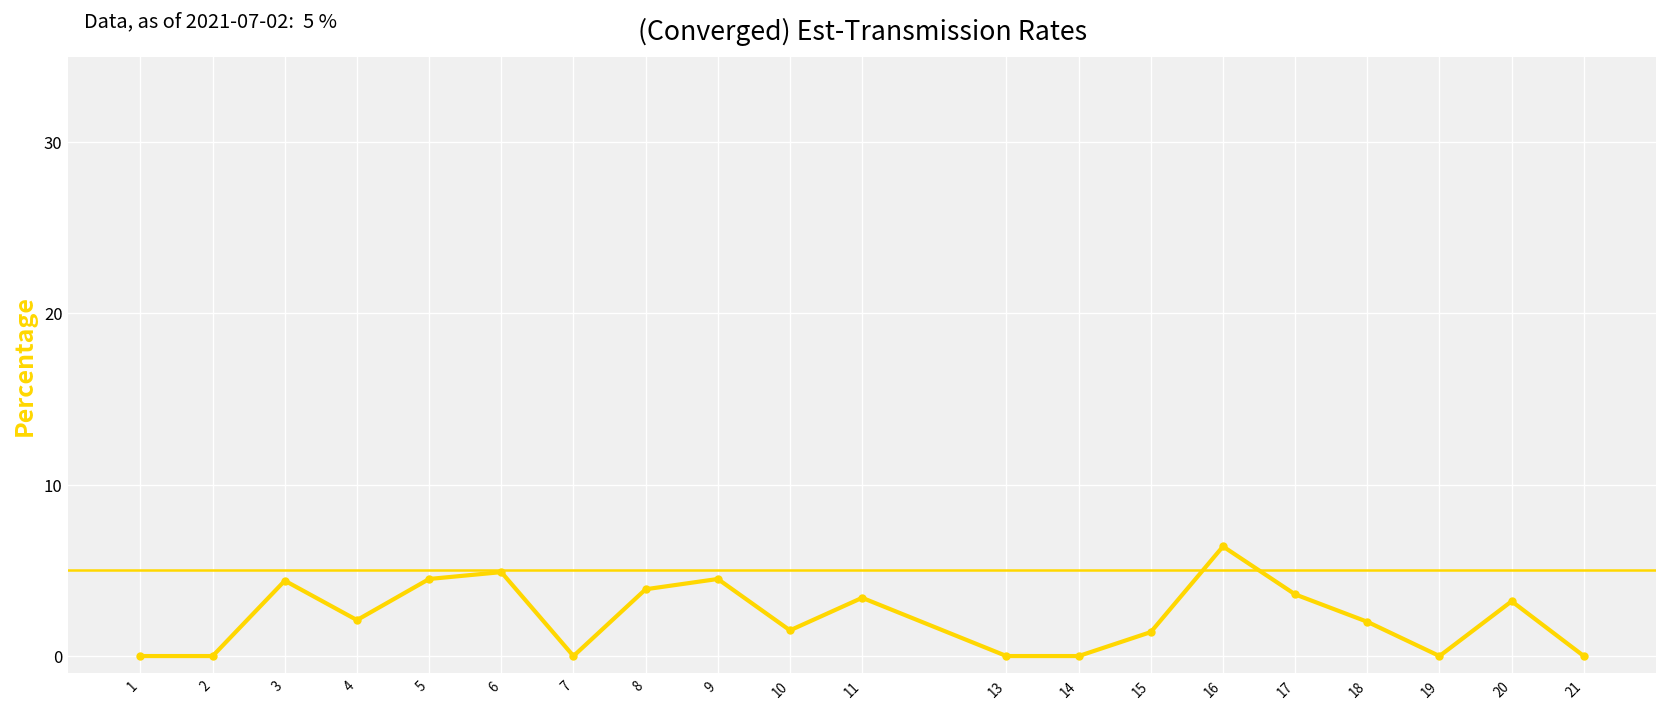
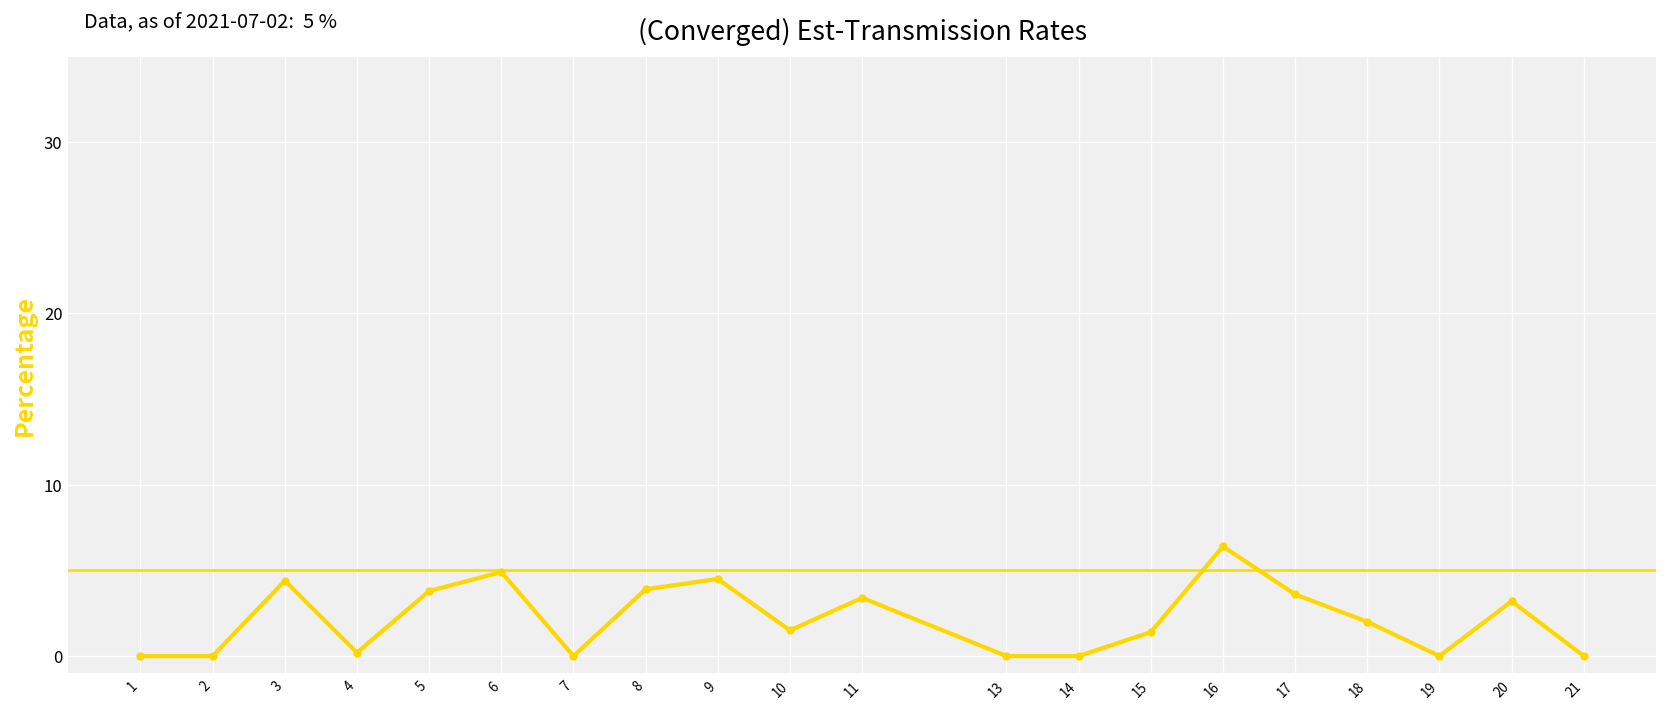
  {
    "1": 0.0,
    "2": 0.0,
    "3": 4.4,
-   "4": 2.1,
-   "5": 4.5,
+   "4": 0.2,
+   "5": 3.8,
    "6": 4.9,
    "7": 0.0,
    "8": 3.9,
    "9": 4.5,
    "10": 1.5,
    "11": 3.4,
    "13": 0.0,
    "14": 0.0,
    "15": 1.4,
    "16": 6.4,
    "17": 3.6,
    "18": 2.0,
    "19": 0.0,
    "20": 3.2,
    "21": 0.0
  }
